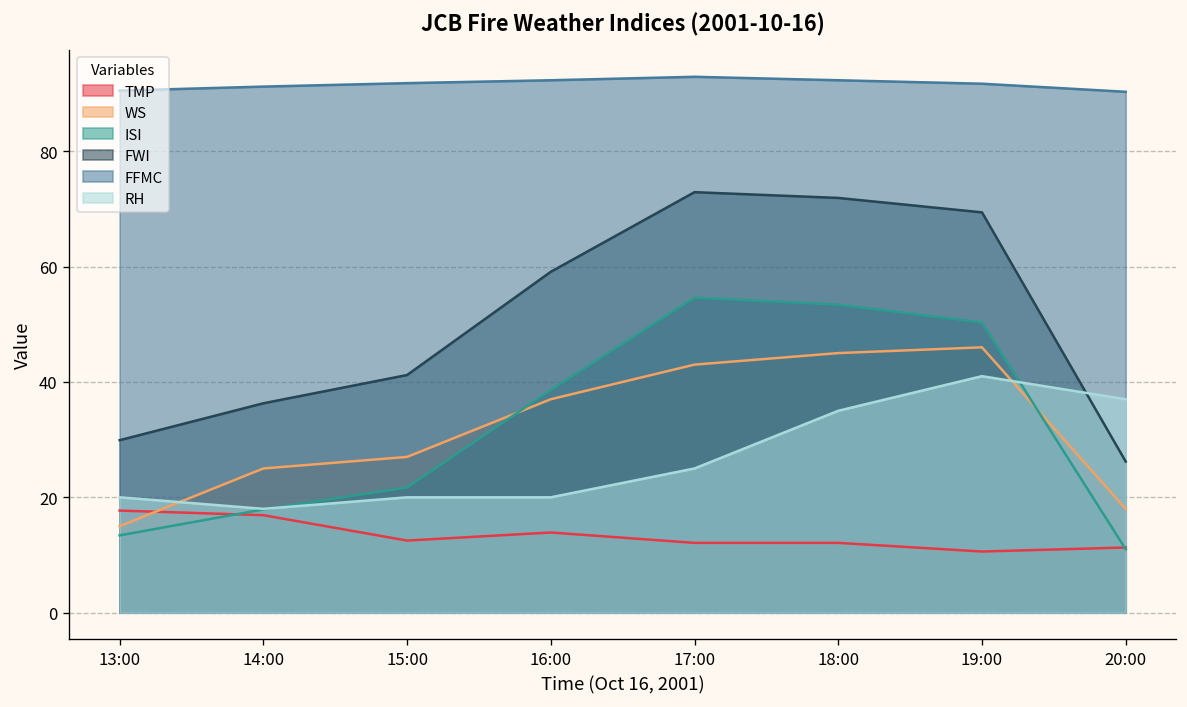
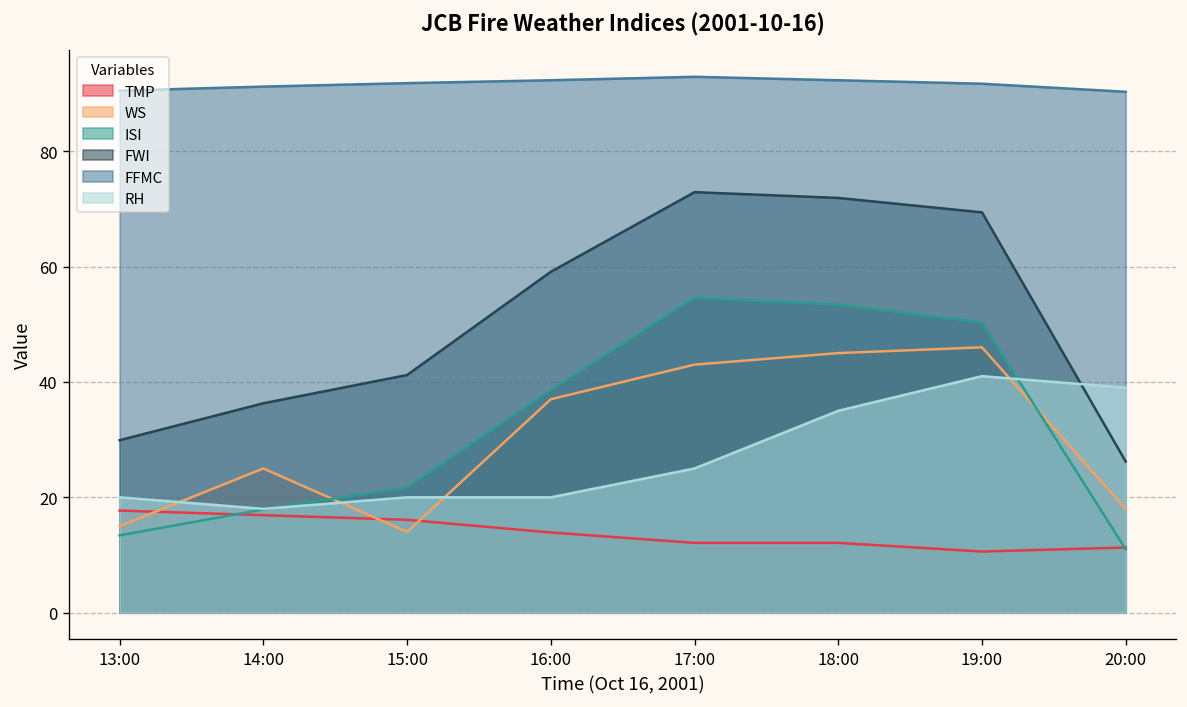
  {
    "TMP": {
      "13:00": 18,
      "14:00": 17,
-     "15:00": 13,
+     "15:00": 16,
      "16:00": 14,
      "17:00": 12,
      "18:00": 12,
      "19:00": 11
    },
    "WS": {
      "13:00": 15,
      "14:00": 25,
-     "15:00": 27,
+     "15:00": 14,
      "16:00": 37,
      "17:00": 43,
      "18:00": 45,
      "19:00": 46,
      "20:00": 18
    },
    "FWI": {
      "13:00": 30,
      "14:00": 36,
      "15:00": 41,
      "16:00": 59,
      "17:00": 73,
      "18:00": 72,
      "19:00": 69,
      "20:00": 26
    },
    "RH": {
      "13:00": 20,
      "15:00": 20,
      "16:00": 20,
      "17:00": 25,
      "18:00": 35,
      "19:00": 41,
-     "20:00": 37
+     "20:00": 39
    }
  }
